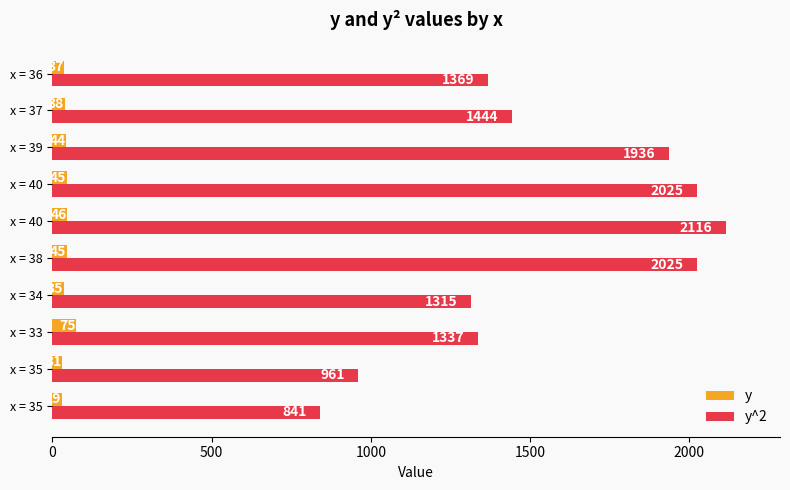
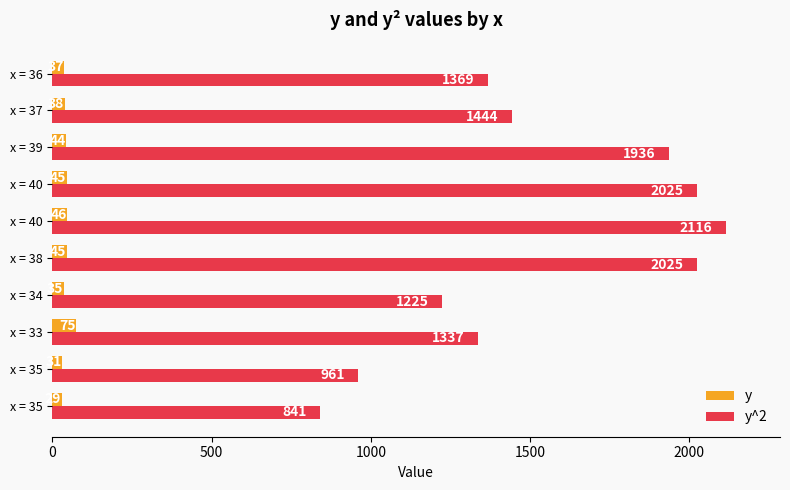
  {
    "y": {
      "x = 36": 37,
      "x = 37": 38,
      "x = 39": 44,
      "x = 38": 45,
      "x = 34": 35,
      "x = 33": 75
    },
    "y^2": {
      "x = 36": 1369,
      "x = 37": 1444,
      "x = 39": 1936,
      "x = 38": 2025,
-     "x = 34": 1315,
+     "x = 34": 1225,
      "x = 33": 1337
    }
  }
